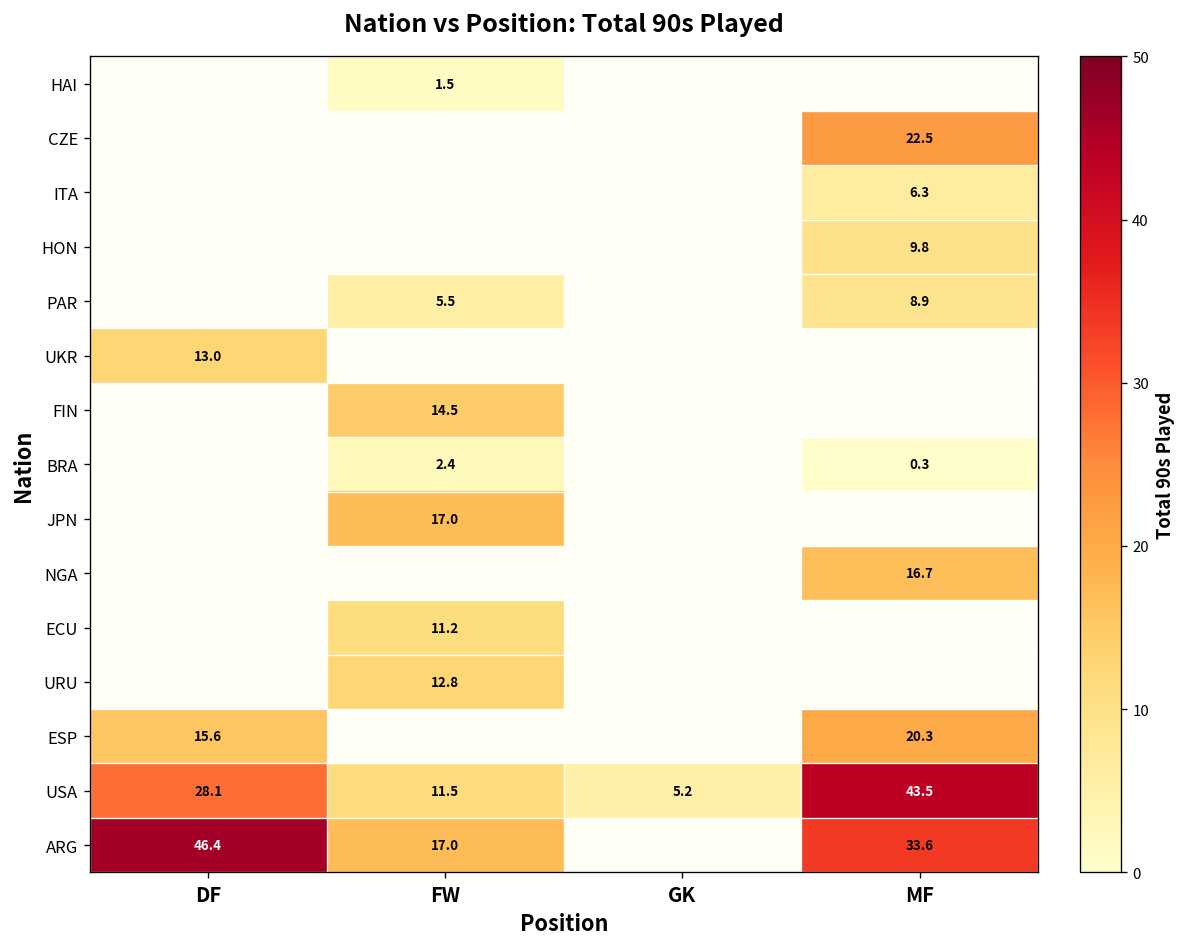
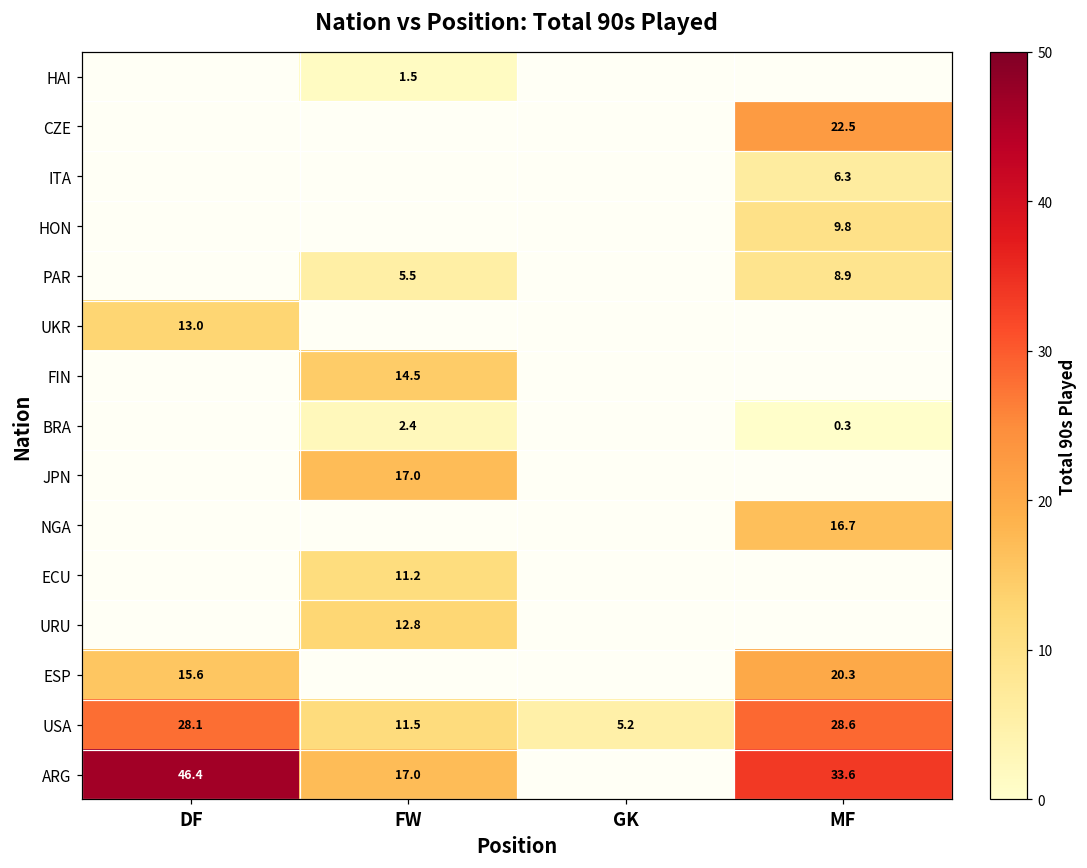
  {
    "HAI": {
      "FW": 1.5
    },
    "CZE": {
      "MF": 22.5
    },
    "ITA": {
      "MF": 6.3
    },
    "HON": {
      "MF": 9.8
    },
    "PAR": {
      "FW": 5.5,
      "MF": 8.9
    },
    "UKR": {
      "DF": 13.0
    },
    "FIN": {
      "FW": 14.5
    },
    "BRA": {
      "FW": 2.4,
      "MF": 0.3
    },
    "JPN": {
      "FW": 17.0
    },
    "NGA": {
      "MF": 16.7
    },
    "ECU": {
      "FW": 11.2
    },
    "URU": {
      "FW": 12.8
    },
    "ESP": {
      "DF": 15.6,
      "MF": 20.3
    },
    "USA": {
      "DF": 28.1,
      "FW": 11.5,
      "GK": 5.2,
-     "MF": 43.5
+     "MF": 28.6
    },
    "ARG": {
      "DF": 46.4,
      "FW": 17.0,
      "MF": 33.6
    }
  }
